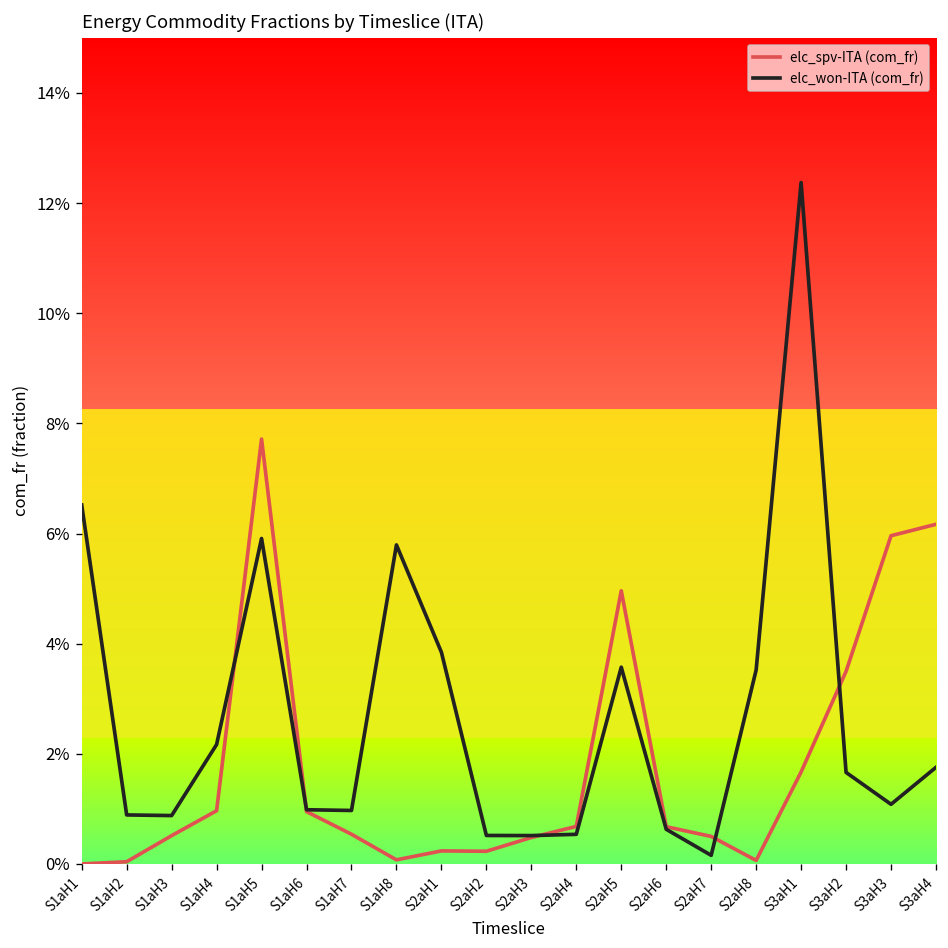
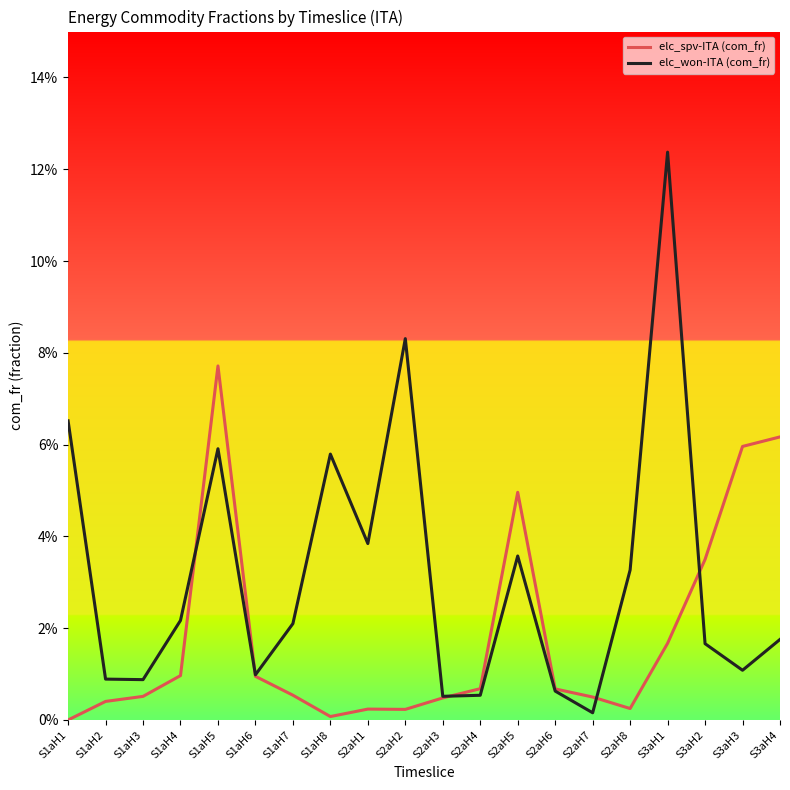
  {
    "elc_spv-ITA (com_fr)": {
      "S1aH1": "0.0%",
-     "S1aH2": "0.0%",
+     "S1aH2": "0.4%",
      "S1aH3": "0.5%",
      "S1aH4": "1.0%",
      "S1aH5": "7.7%",
      "S1aH7": "0.5%",
      "S1aH8": "0.1%",
      "S2aH1": "0.2%",
      "S2aH2": "0.2%",
      "S2aH4": "0.7%",
      "S2aH5": "5.0%",
      "S2aH7": "0.5%",
-     "S2aH8": "0.1%",
+     "S2aH8": "0.2%",
      "S3aH1": "1.7%",
      "S3aH2": "3.5%",
      "S3aH3": "6.0%",
      "S3aH4": "6.2%"
    },
    "elc_won-ITA (com_fr)": {
      "S1aH1": "6.5%",
      "S1aH2": "0.9%",
      "S1aH3": "0.9%",
      "S1aH4": "2.2%",
      "S1aH5": "5.9%",
-     "S1aH7": "1.0%",
+     "S1aH7": "2.1%",
      "S1aH8": "5.8%",
      "S2aH1": "3.8%",
-     "S2aH2": "0.5%",
+     "S2aH2": "8.3%",
      "S2aH4": "0.5%",
      "S2aH5": "3.6%",
      "S2aH7": "0.2%",
-     "S2aH8": "3.5%",
+     "S2aH8": "3.3%",
      "S3aH1": "12.4%",
      "S3aH2": "1.7%",
      "S3aH3": "1.1%",
      "S3aH4": "1.8%"
    }
  }
